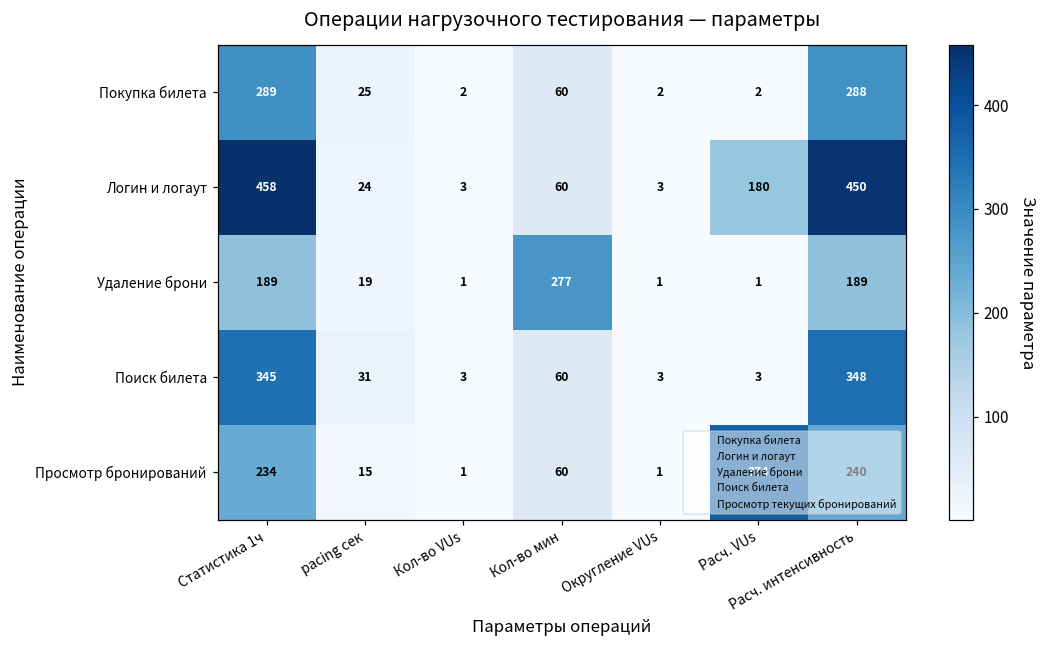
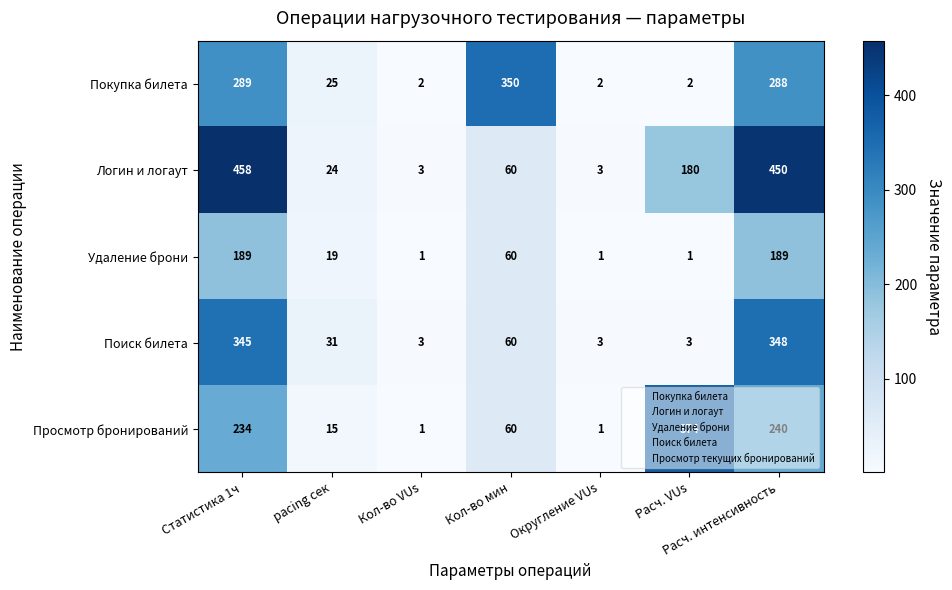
  {
    "Покупка билета": {
      "Статистика 1ч": 289,
      "pacing сек": 25,
      "Кол-во VUs": 2,
-     "Кол-во мин": 60,
+     "Кол-во мин": 350,
      "Округление VUs": 2,
      "Расч. VUs": 2,
      "Расч. интенсивность": 288
    },
    "Логин и логаут": {
      "Статистика 1ч": 458,
      "pacing сек": 24,
      "Кол-во VUs": 3,
      "Кол-во мин": 60,
      "Округление VUs": 3,
      "Расч. VUs": 180,
      "Расч. интенсивность": 450
    },
    "Удаление брони": {
      "Статистика 1ч": 189,
      "pacing сек": 19,
      "Кол-во VUs": 1,
-     "Кол-во мин": 277,
+     "Кол-во мин": 60,
      "Округление VUs": 1,
      "Расч. VUs": 1,
      "Расч. интенсивность": 189
    },
    "Поиск билета": {
      "Статистика 1ч": 345,
      "pacing сек": 31,
      "Кол-во VUs": 3,
      "Кол-во мин": 60,
      "Округление VUs": 3,
      "Расч. VUs": 3,
      "Расч. интенсивность": 348
    },
    "Просмотр бронирований": {
      "Статистика 1ч": 234,
      "pacing сек": 15,
      "Кол-во VUs": 1,
      "Кол-во мин": 60,
      "Округление VUs": 1
    }
  }
